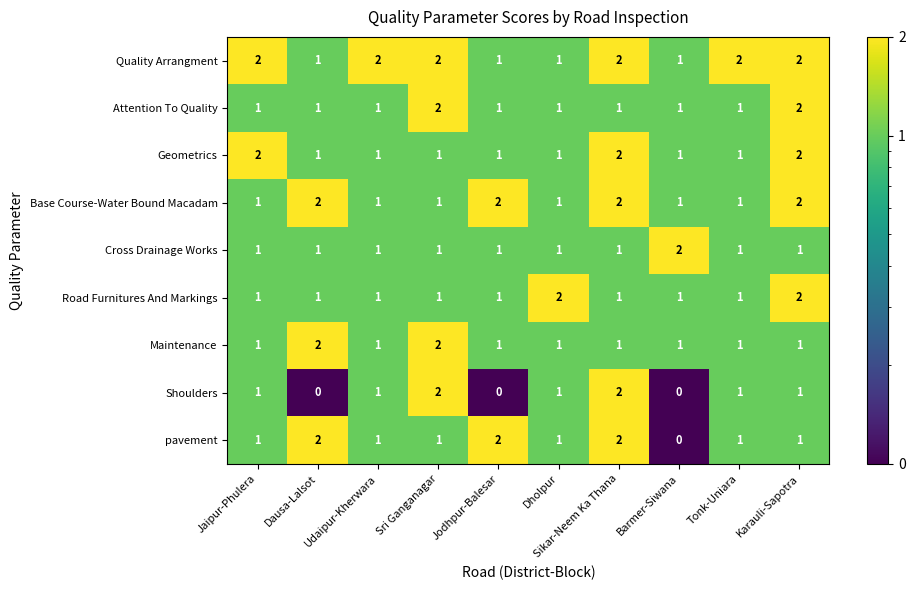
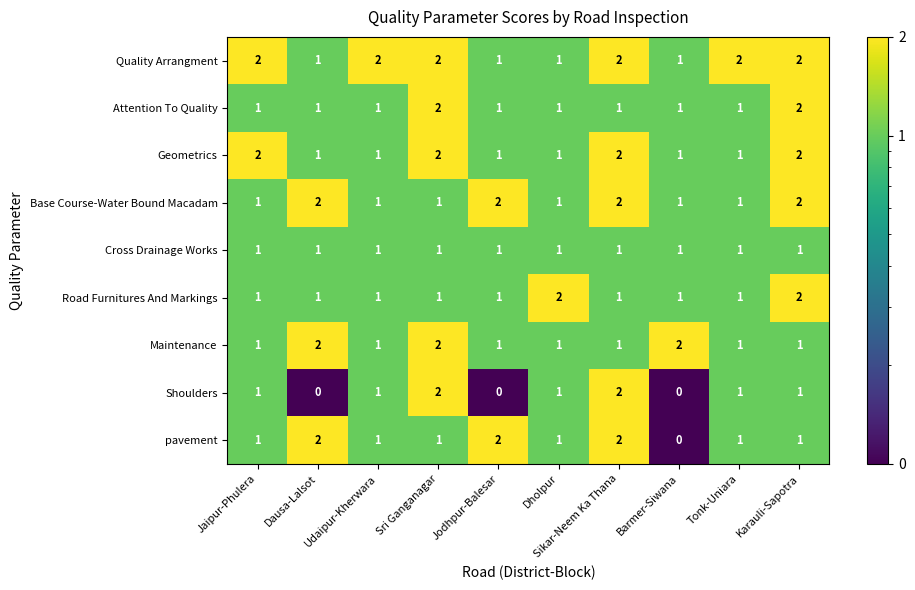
  {
    "Quality Arrangment": {
      "Jaipur-Phulera": 2,
      "Dausa-Lalsot": 1,
      "Udaipur-Kherwara": 2,
      "Sri Ganganagar": 2,
      "Jodhpur-Balesar": 1,
      "Dholpur": 1,
      "Sikar-Neem Ka Thana": 2,
      "Barmer-Siwana": 1,
      "Tonk-Uniara": 2,
      "Karauli-Sapotra": 2
    },
    "Attention To Quality": {
      "Jaipur-Phulera": 1,
      "Dausa-Lalsot": 1,
      "Udaipur-Kherwara": 1,
      "Sri Ganganagar": 2,
      "Jodhpur-Balesar": 1,
      "Dholpur": 1,
      "Sikar-Neem Ka Thana": 1,
      "Barmer-Siwana": 1,
      "Tonk-Uniara": 1,
      "Karauli-Sapotra": 2
    },
    "Geometrics": {
      "Jaipur-Phulera": 2,
      "Dausa-Lalsot": 1,
      "Udaipur-Kherwara": 1,
-     "Sri Ganganagar": 1,
+     "Sri Ganganagar": 2,
      "Jodhpur-Balesar": 1,
      "Dholpur": 1,
      "Sikar-Neem Ka Thana": 2,
      "Barmer-Siwana": 1,
      "Tonk-Uniara": 1,
      "Karauli-Sapotra": 2
    },
    "Base Course-Water Bound Macadam": {
      "Jaipur-Phulera": 1,
      "Dausa-Lalsot": 2,
      "Udaipur-Kherwara": 1,
      "Sri Ganganagar": 1,
      "Jodhpur-Balesar": 2,
      "Dholpur": 1,
      "Sikar-Neem Ka Thana": 2,
      "Barmer-Siwana": 1,
      "Tonk-Uniara": 1,
      "Karauli-Sapotra": 2
    },
    "Cross Drainage Works": {
      "Jaipur-Phulera": 1,
      "Dausa-Lalsot": 1,
      "Udaipur-Kherwara": 1,
      "Sri Ganganagar": 1,
      "Jodhpur-Balesar": 1,
      "Dholpur": 1,
      "Sikar-Neem Ka Thana": 1,
-     "Barmer-Siwana": 2,
+     "Barmer-Siwana": 1,
      "Tonk-Uniara": 1,
      "Karauli-Sapotra": 1
    },
    "Road Furnitures And Markings": {
      "Jaipur-Phulera": 1,
      "Dausa-Lalsot": 1,
      "Udaipur-Kherwara": 1,
      "Sri Ganganagar": 1,
      "Jodhpur-Balesar": 1,
      "Dholpur": 2,
      "Sikar-Neem Ka Thana": 1,
      "Barmer-Siwana": 1,
      "Tonk-Uniara": 1,
      "Karauli-Sapotra": 2
    },
    "Maintenance": {
      "Jaipur-Phulera": 1,
      "Dausa-Lalsot": 2,
      "Udaipur-Kherwara": 1,
      "Sri Ganganagar": 2,
      "Jodhpur-Balesar": 1,
      "Dholpur": 1,
      "Sikar-Neem Ka Thana": 1,
-     "Barmer-Siwana": 1,
+     "Barmer-Siwana": 2,
      "Tonk-Uniara": 1,
      "Karauli-Sapotra": 1
    },
    "Shoulders": {
      "Jaipur-Phulera": 1,
      "Dausa-Lalsot": 0,
      "Udaipur-Kherwara": 1,
      "Sri Ganganagar": 2,
      "Jodhpur-Balesar": 0,
      "Dholpur": 1,
      "Sikar-Neem Ka Thana": 2,
      "Barmer-Siwana": 0,
      "Tonk-Uniara": 1,
      "Karauli-Sapotra": 1
    },
    "pavement": {
      "Jaipur-Phulera": 1,
      "Dausa-Lalsot": 2,
      "Udaipur-Kherwara": 1,
      "Sri Ganganagar": 1,
      "Jodhpur-Balesar": 2,
      "Dholpur": 1,
      "Sikar-Neem Ka Thana": 2,
      "Barmer-Siwana": 0,
      "Tonk-Uniara": 1,
      "Karauli-Sapotra": 1
    }
  }
